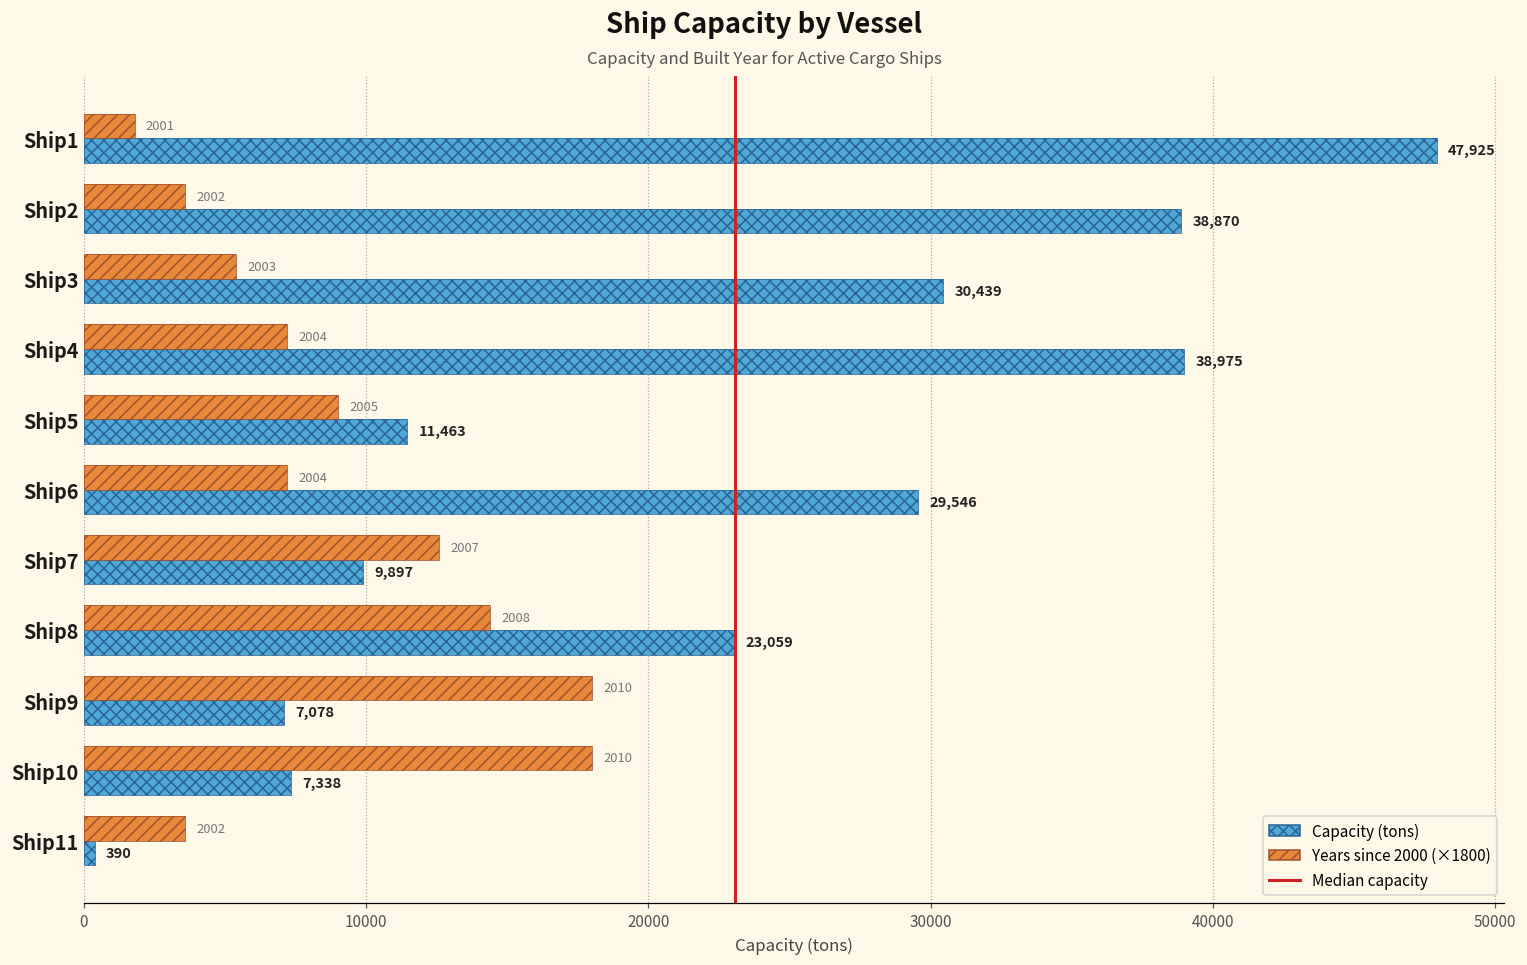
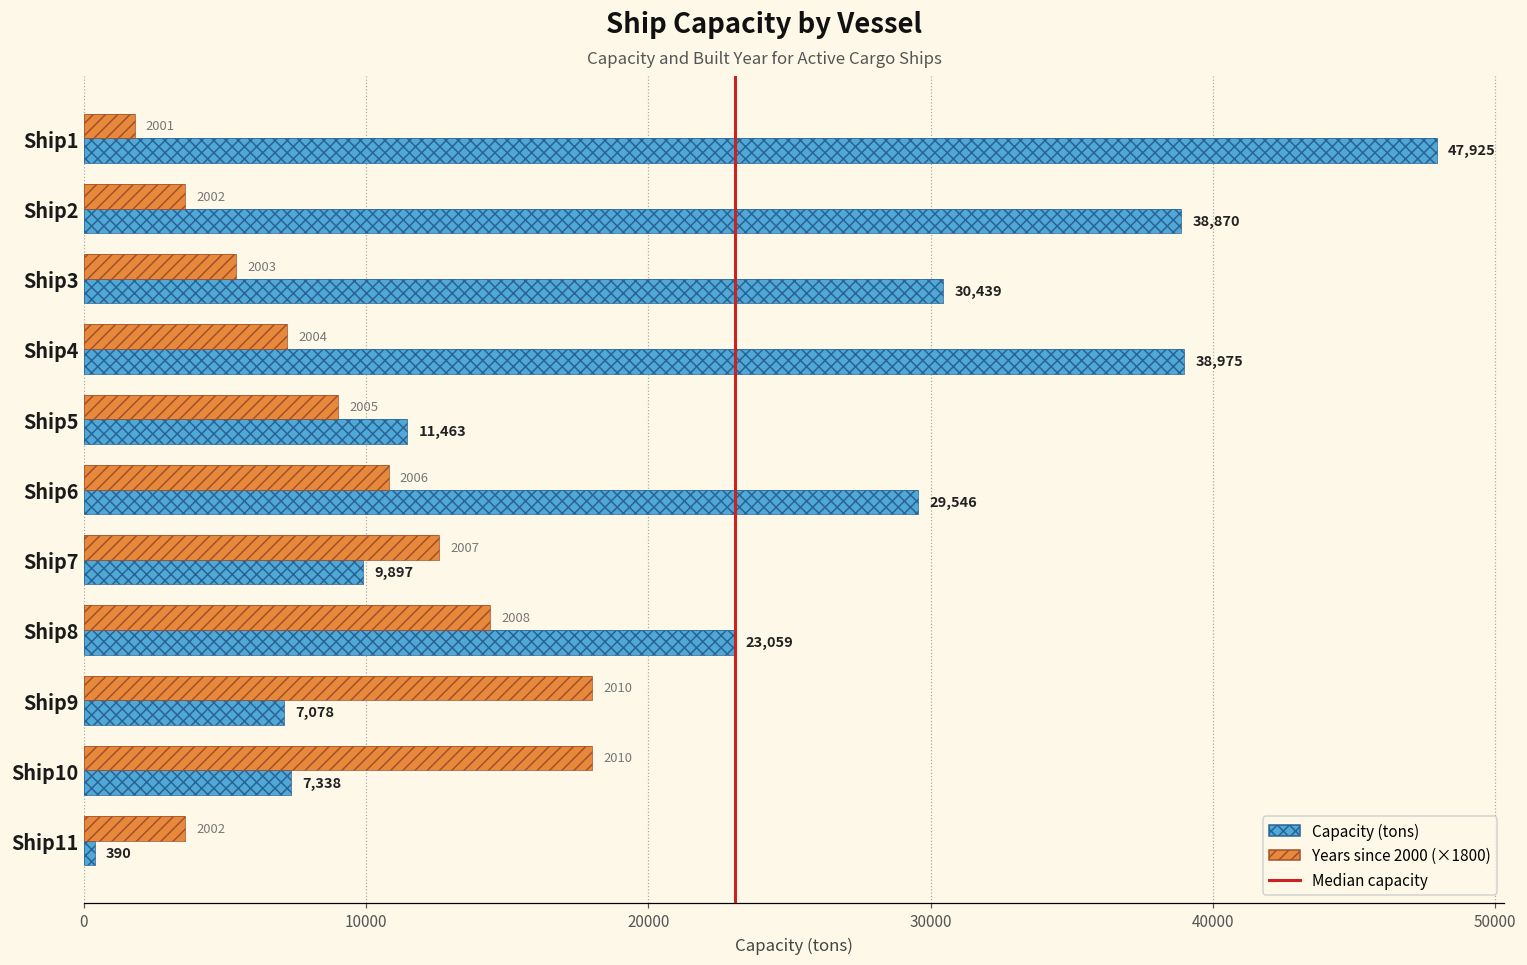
  {
    "Capacity (tons)": {
      "Ship1": "47,925",
      "Ship2": "38,870",
      "Ship3": "30,439",
      "Ship4": "38,975",
      "Ship5": "11,463",
      "Ship6": "29,546",
      "Ship7": "9,897",
      "Ship8": "23,059",
      "Ship9": "7,078",
      "Ship10": "7,338",
      "Ship11": "390"
    },
    "Years since 2000 (×1800)": {
-     "Ship6": "2004"
+     "Ship6": "2006"
    }
  }
